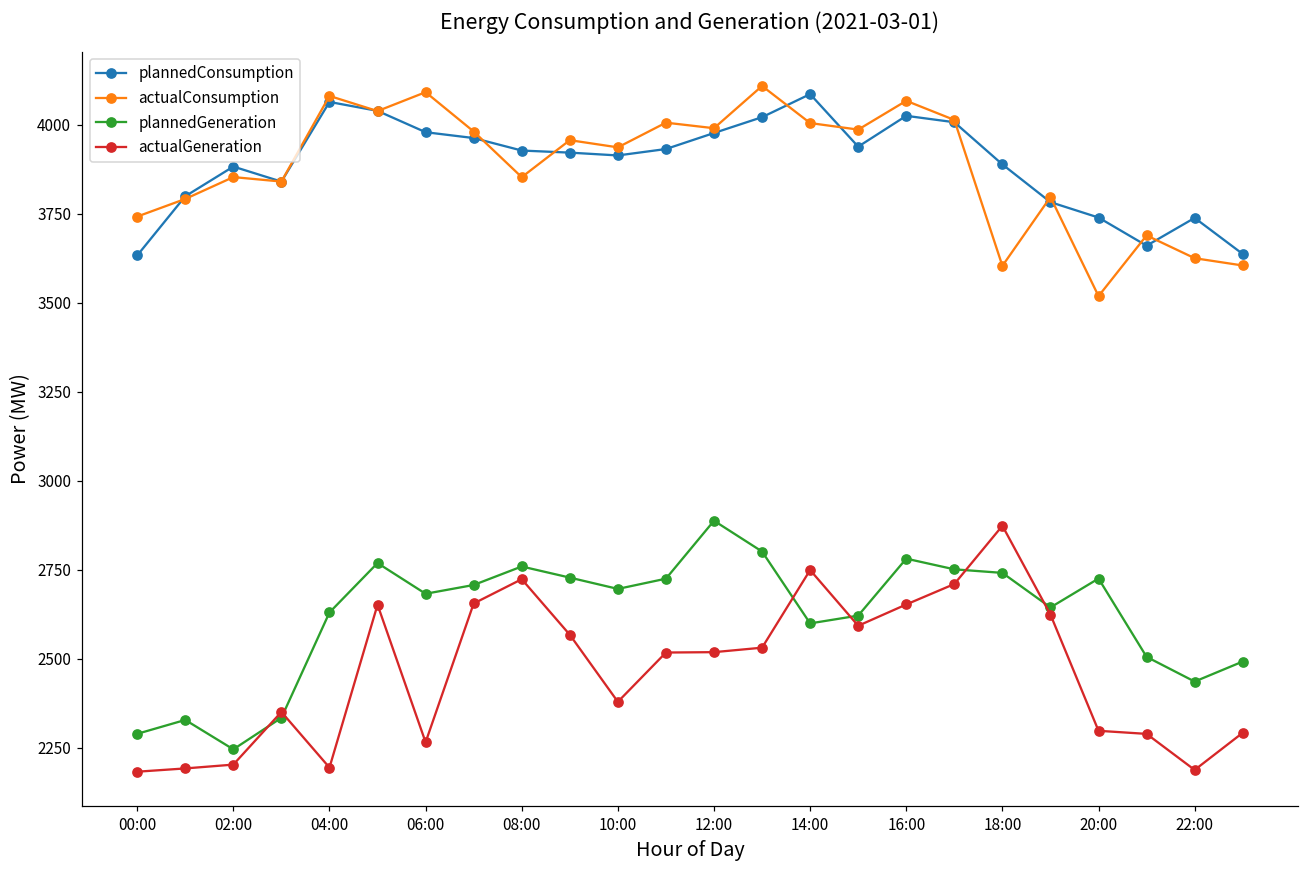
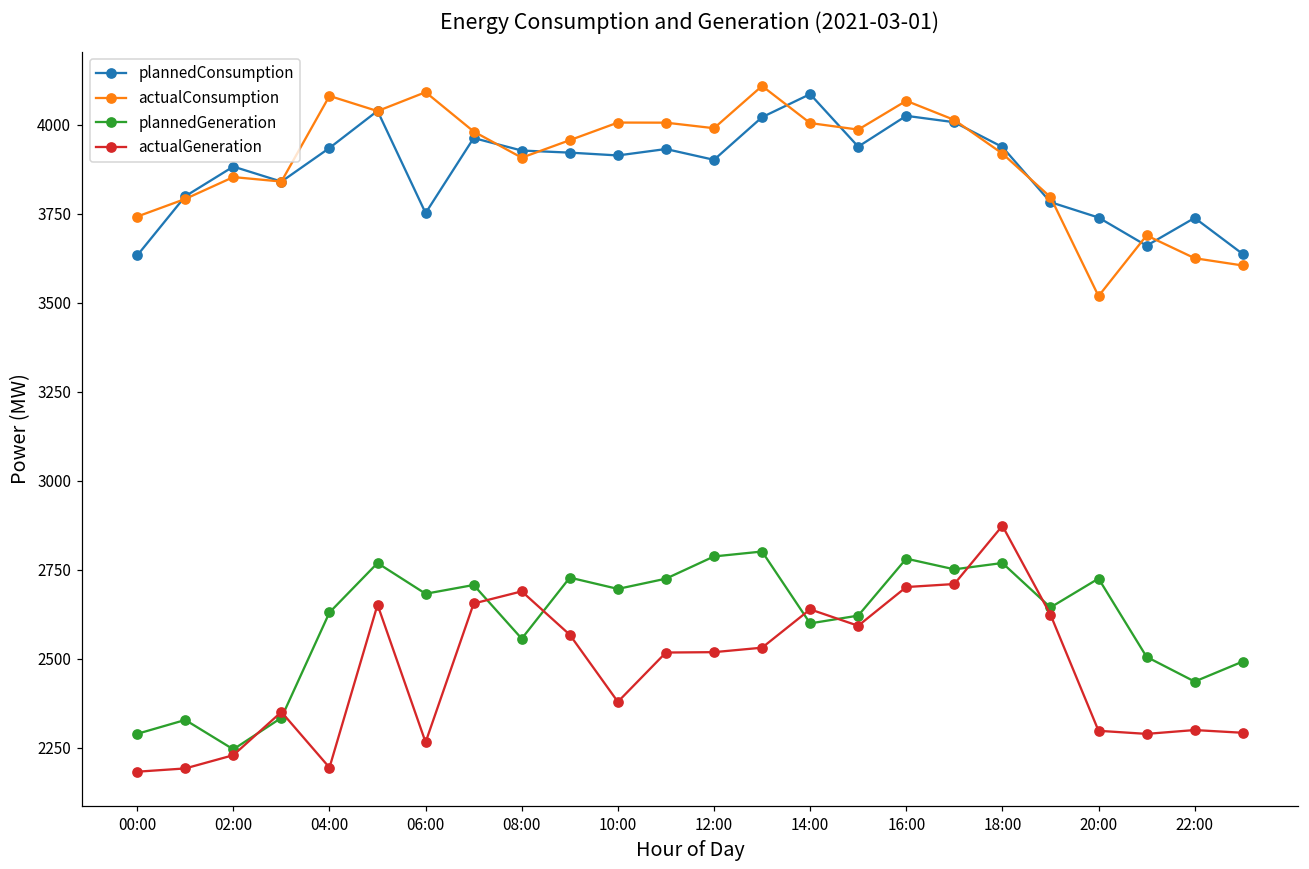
  {
    "plannedConsumption": {
      "00:00": 3630,
      "02:00": 3880,
-     "04:00": 4060,
-     "06:00": 3980,
+     "04:00": 3930,
+     "06:00": 3750,
      "08:00": 3930,
      "10:00": 3910,
-     "12:00": 3980,
+     "12:00": 3900,
      "14:00": 4090,
      "16:00": 4020,
-     "18:00": 3890,
+     "18:00": 3940,
      "20:00": 3740,
      "22:00": 3740
    },
    "actualConsumption": {
      "00:00": 3740,
      "02:00": 3850,
      "04:00": 4080,
      "06:00": 4090,
-     "08:00": 3850,
-     "10:00": 3940,
+     "08:00": 3910,
+     "10:00": 4010,
      "12:00": 3990,
      "14:00": 4000,
      "16:00": 4070,
-     "18:00": 3600,
+     "18:00": 3920,
      "20:00": 3520,
      "22:00": 3630
    },
    "plannedGeneration": {
      "00:00": 2290,
      "02:00": 2250,
      "04:00": 2630,
      "06:00": 2680,
-     "08:00": 2760,
+     "08:00": 2560,
      "10:00": 2700,
-     "12:00": 2890,
+     "12:00": 2790,
      "14:00": 2600,
      "16:00": 2780,
-     "18:00": 2740,
+     "18:00": 2770,
      "20:00": 2730,
      "22:00": 2440
    },
    "actualGeneration": {
      "00:00": 2180,
-     "02:00": 2200,
+     "02:00": 2230,
      "04:00": 2190,
      "06:00": 2270,
-     "08:00": 2720,
+     "08:00": 2690,
      "10:00": 2380,
      "12:00": 2520,
-     "14:00": 2750,
-     "16:00": 2650,
+     "14:00": 2640,
+     "16:00": 2700,
      "18:00": 2870,
      "20:00": 2300,
-     "22:00": 2190
+     "22:00": 2300
    }
  }
